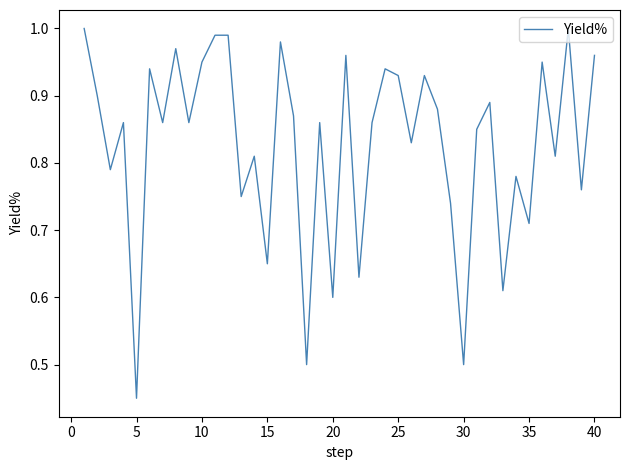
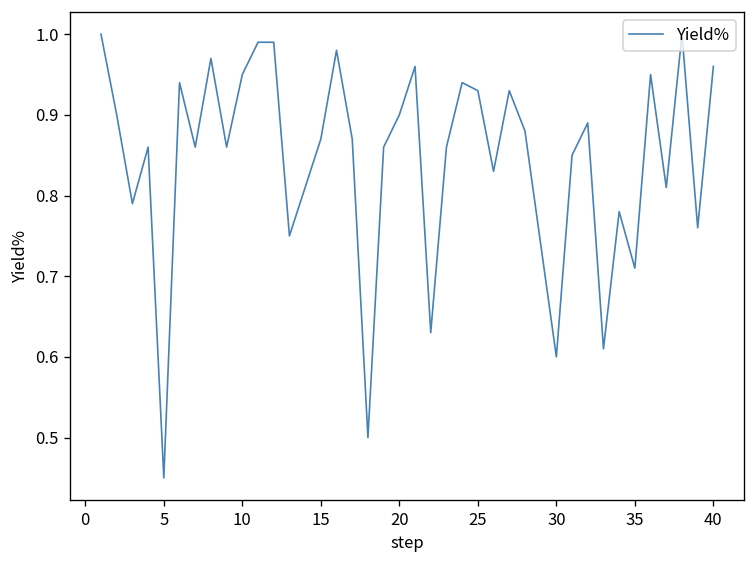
  {
    "5": 0.45,
    "10": 0.95,
-   "15": 0.65,
-   "20": 0.6,
+   "15": 0.87,
+   "20": 0.9,
    "25": 0.93,
-   "30": 0.5,
+   "30": 0.6,
    "35": 0.71,
    "40": 0.96
  }
